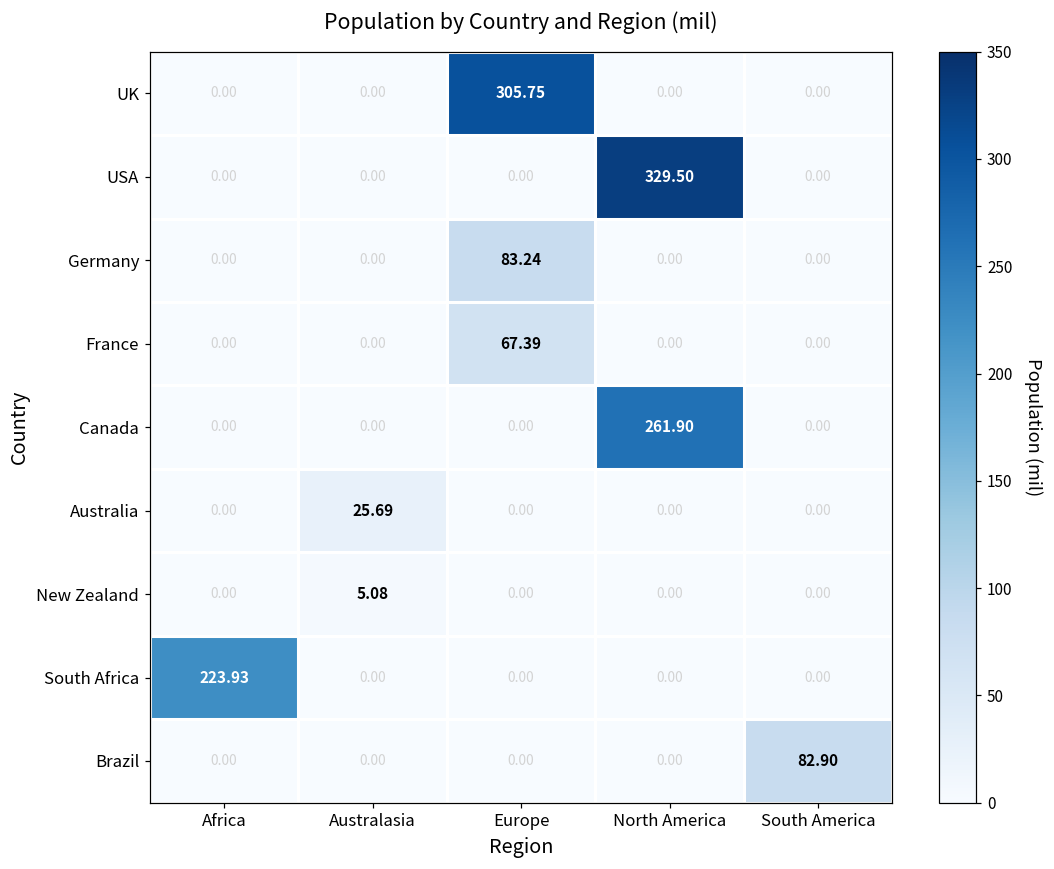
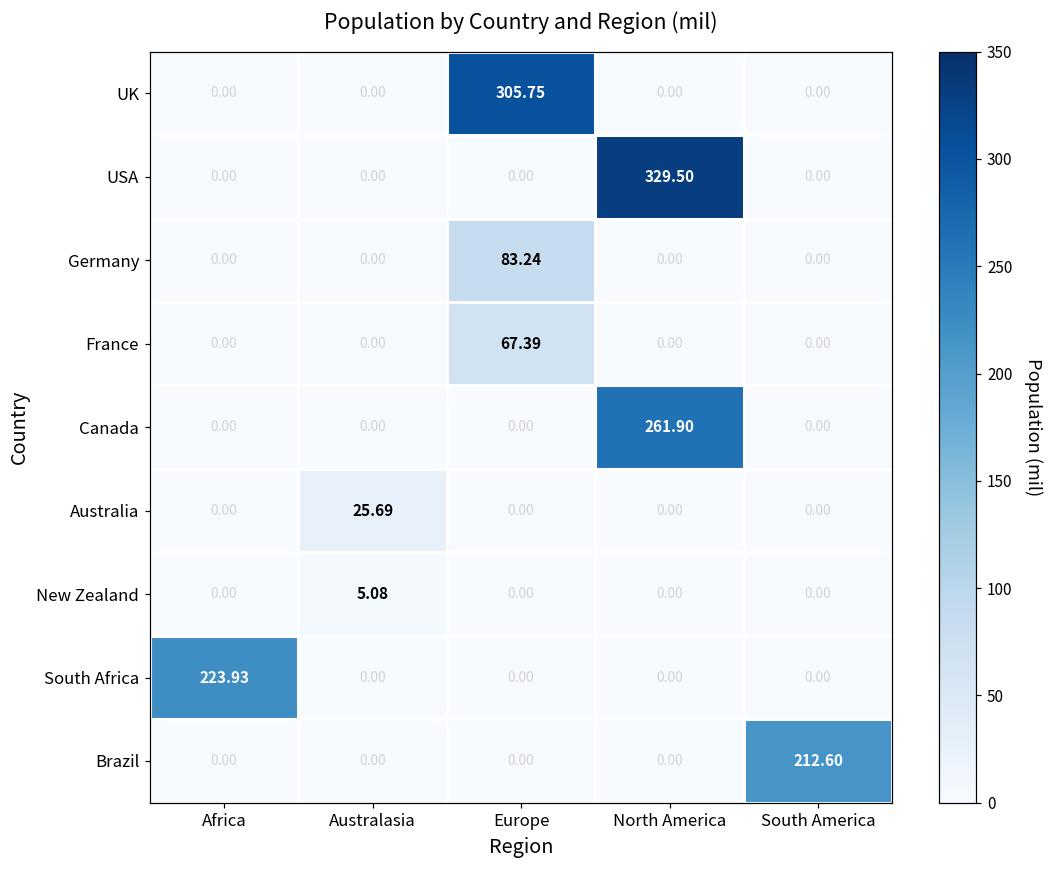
  {
    "UK": {
      "Europe": 305.75
    },
    "USA": {
      "North America": 329.50
    },
    "Germany": {
      "Europe": 83.24
    },
    "France": {
      "Europe": 67.39
    },
    "Canada": {
      "North America": 261.90
    },
    "Australia": {
      "Australasia": 25.69
    },
    "New Zealand": {
      "Australasia": 5.08
    },
    "South Africa": {
      "Africa": 223.93
    },
    "Brazil": {
-     "South America": 82.90
+     "South America": 212.60
    }
  }
